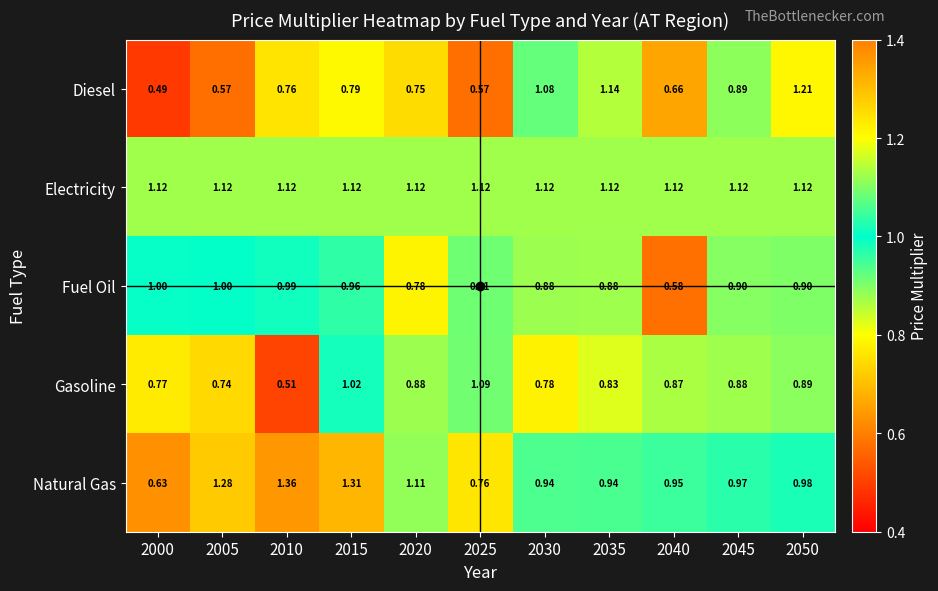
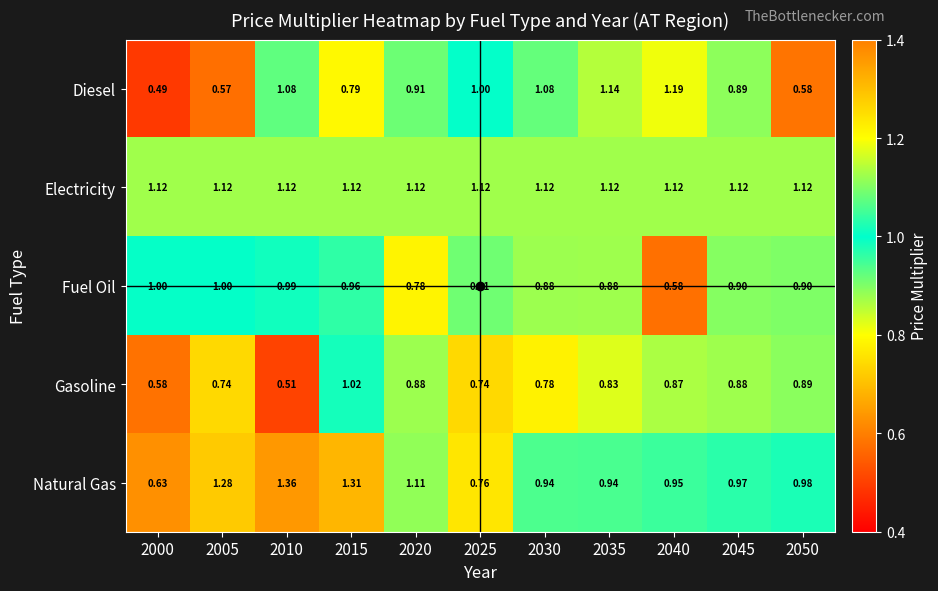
  {
    "Diesel": {
      "2000": 0.49,
      "2005": 0.57,
-     "2010": 0.76,
+     "2010": 1.08,
      "2015": 0.79,
-     "2020": 0.75,
-     "2025": 0.57,
+     "2020": 0.91,
+     "2025": 1.00,
      "2030": 1.08,
      "2035": 1.14,
-     "2040": 0.66,
+     "2040": 1.19,
      "2045": 0.89,
-     "2050": 1.21
+     "2050": 0.58
    },
    "Electricity": {
      "2000": 1.12,
      "2005": 1.12,
      "2010": 1.12,
      "2015": 1.12,
      "2020": 1.12,
      "2025": 1.12,
      "2030": 1.12,
      "2035": 1.12,
      "2040": 1.12,
      "2045": 1.12,
      "2050": 1.12
    },
    "Fuel Oil": {
      "2000": 1.00,
      "2005": 1.00,
      "2010": 0.99,
      "2015": 0.96,
      "2020": 0.78,
      "2030": 0.88,
      "2035": 0.88,
      "2040": 0.58,
      "2045": 0.90,
      "2050": 0.90
    },
    "Gasoline": {
-     "2000": 0.77,
+     "2000": 0.58,
      "2005": 0.74,
      "2010": 0.51,
      "2015": 1.02,
      "2020": 0.88,
-     "2025": 1.09,
+     "2025": 0.74,
      "2030": 0.78,
      "2035": 0.83,
      "2040": 0.87,
      "2045": 0.88,
      "2050": 0.89
    },
    "Natural Gas": {
      "2000": 0.63,
      "2005": 1.28,
      "2010": 1.36,
      "2015": 1.31,
      "2020": 1.11,
      "2025": 0.76,
      "2030": 0.94,
      "2035": 0.94,
      "2040": 0.95,
      "2045": 0.97,
      "2050": 0.98
    }
  }
